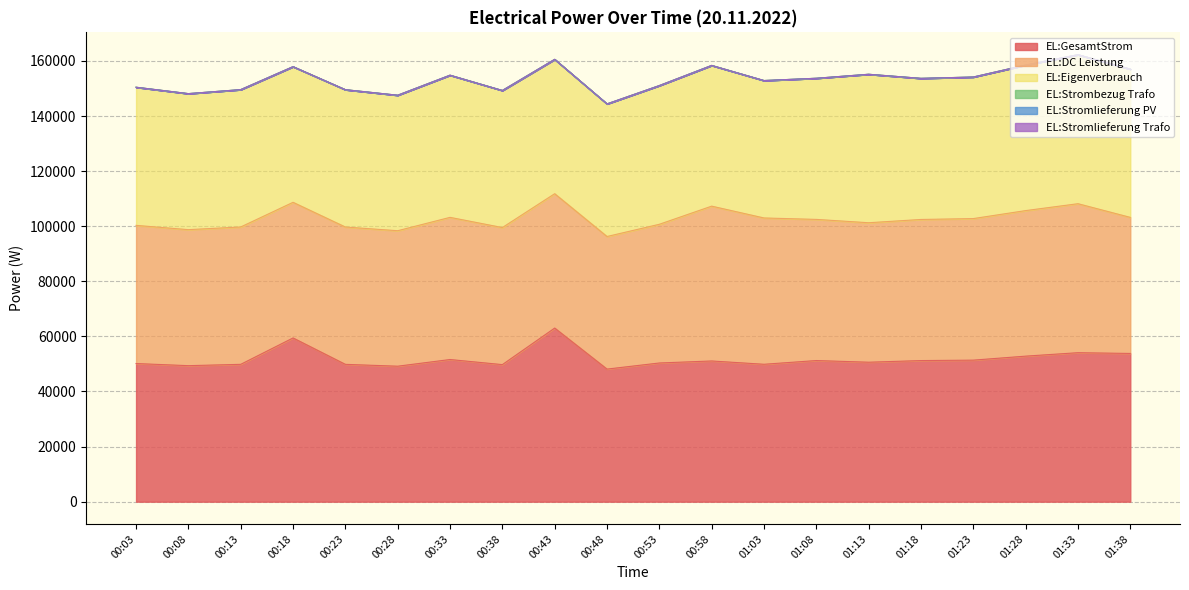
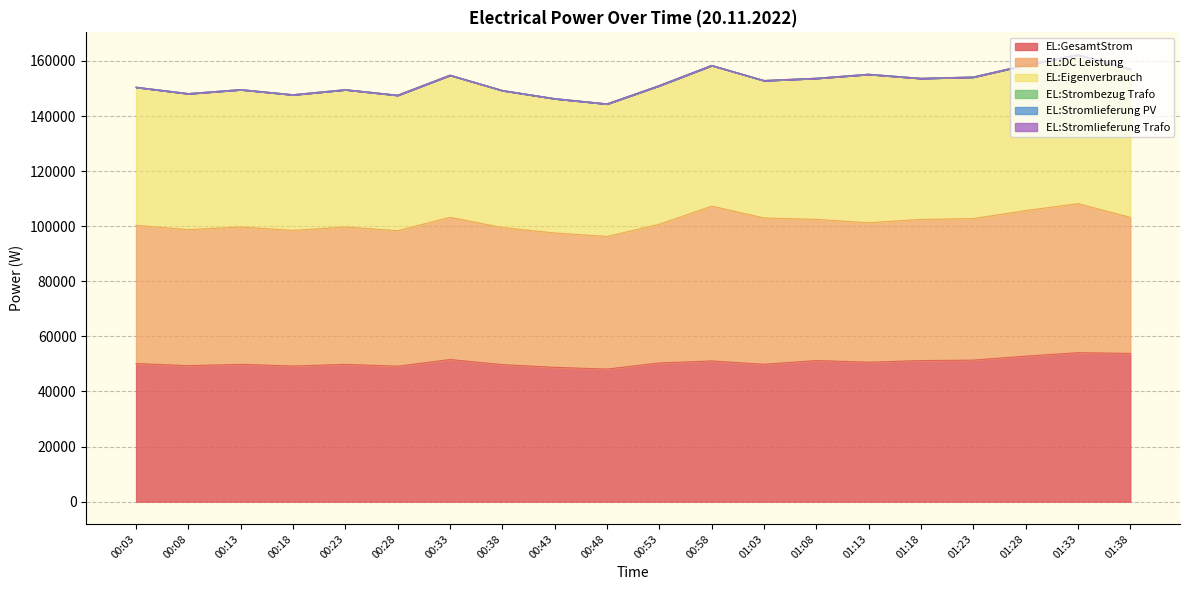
  {
    "EL:GesamtStrom": {
      "00:03": 50000,
      "00:08": 49000,
      "00:13": 50000,
-     "00:18": 59000,
+     "00:18": 49000,
      "00:23": 50000,
      "00:28": 49000,
      "00:33": 52000,
      "00:38": 50000,
-     "00:43": 63000,
+     "00:43": 49000,
      "00:48": 48000,
      "00:53": 50000,
      "00:58": 51000,
      "01:03": 50000,
      "01:08": 51000,
      "01:13": 51000,
      "01:18": 51000,
      "01:23": 51000,
      "01:28": 53000,
      "01:33": 54000,
      "01:38": 54000
    },
    "EL:DC Leistung": {
      "00:03": 50000,
      "00:08": 49000,
      "00:13": 50000,
      "00:18": 49000,
      "00:23": 50000,
      "00:28": 49000,
      "00:33": 52000,
      "00:38": 50000,
      "00:43": 49000,
      "00:48": 48000,
      "00:53": 50000,
      "00:58": 56000,
      "01:03": 53000,
      "01:08": 51000,
      "01:13": 51000,
      "01:18": 51000,
      "01:23": 51000,
      "01:28": 53000,
      "01:33": 54000,
      "01:38": 49000
    }
  }
